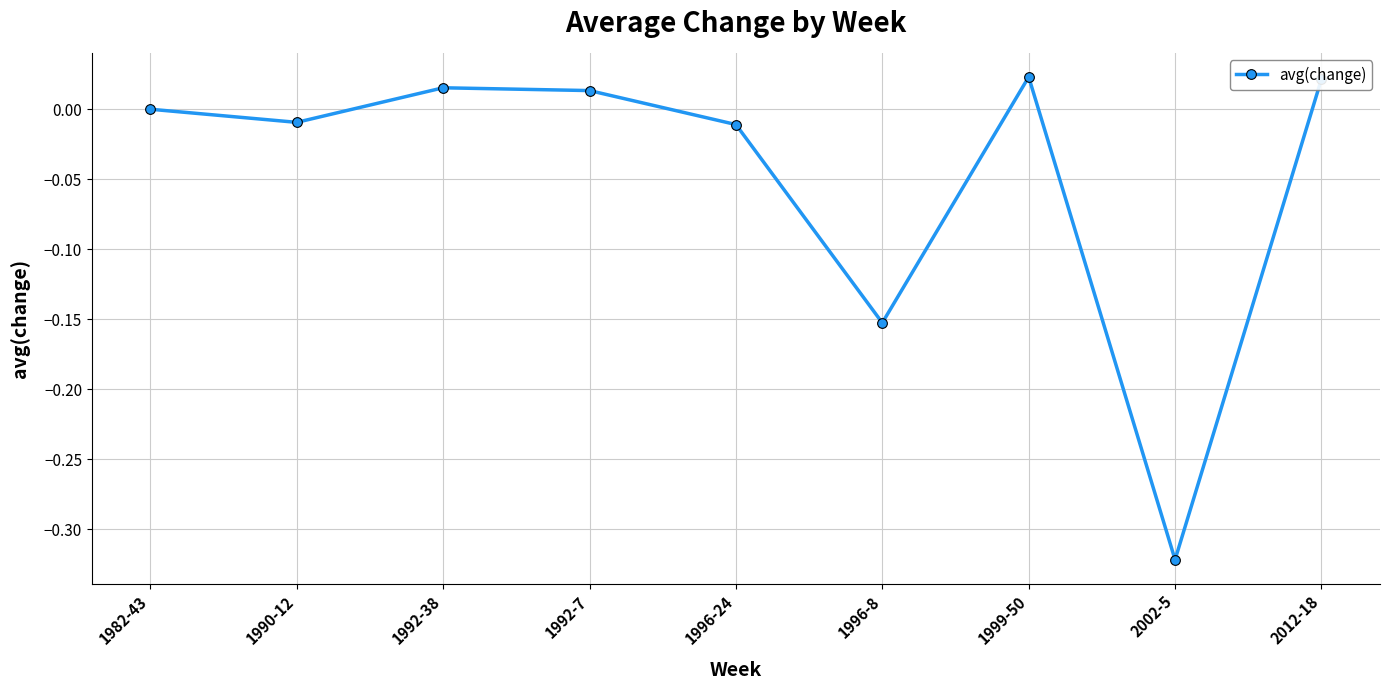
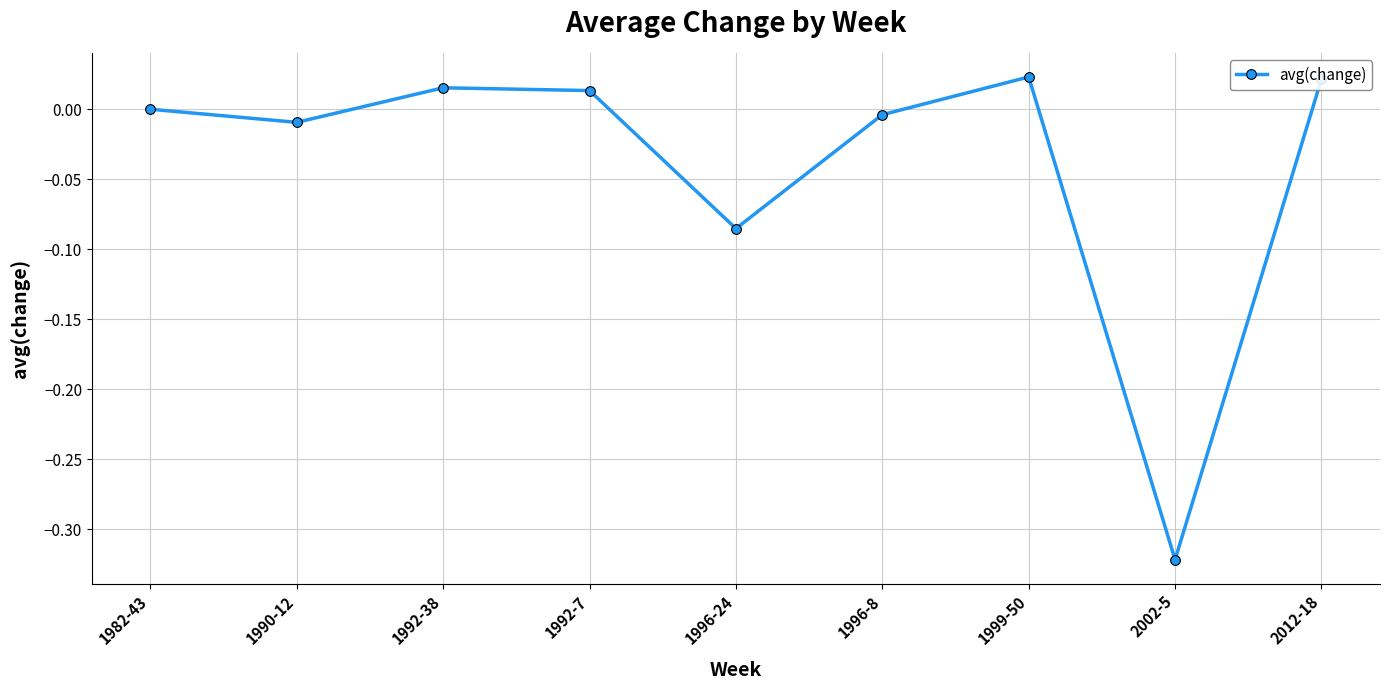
  {
    "1982-43": 0.000,
    "1990-12": -0.009,
    "1992-38": 0.015,
    "1992-7": 0.013,
-   "1996-24": -0.011,
-   "1996-8": -0.153,
+   "1996-24": -0.085,
+   "1996-8": -0.004,
    "1999-50": 0.023,
    "2002-5": -0.322
  }
